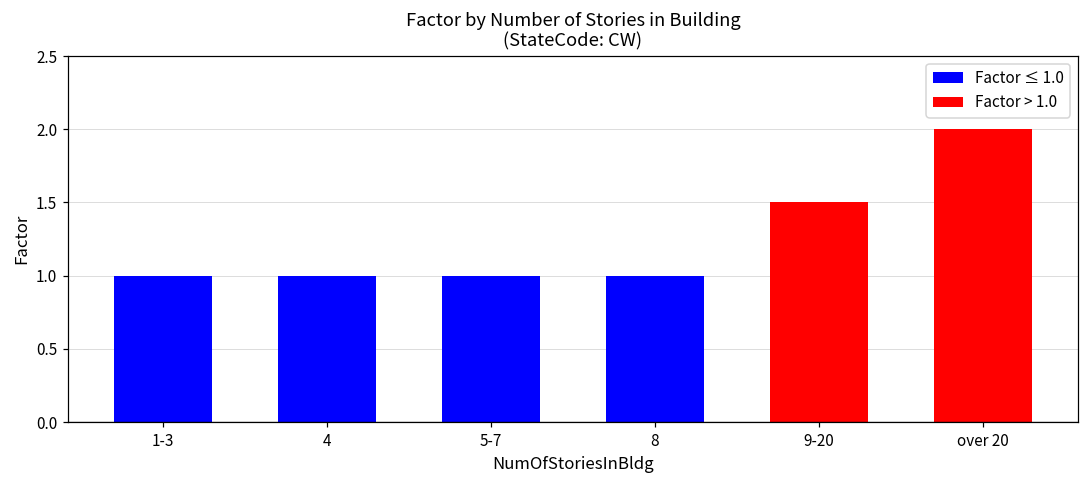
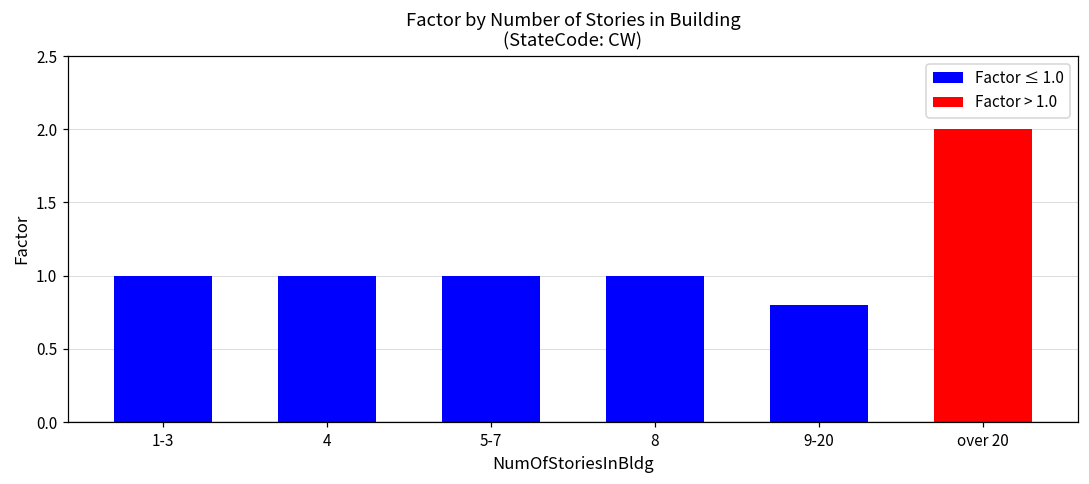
  {
    "1-3": 1.0,
    "4": 1.0,
    "5-7": 1.0,
    "8": 1.0,
-   "9-20": 1.5,
+   "9-20": 0.8,
    "over 20": 2.0
  }
